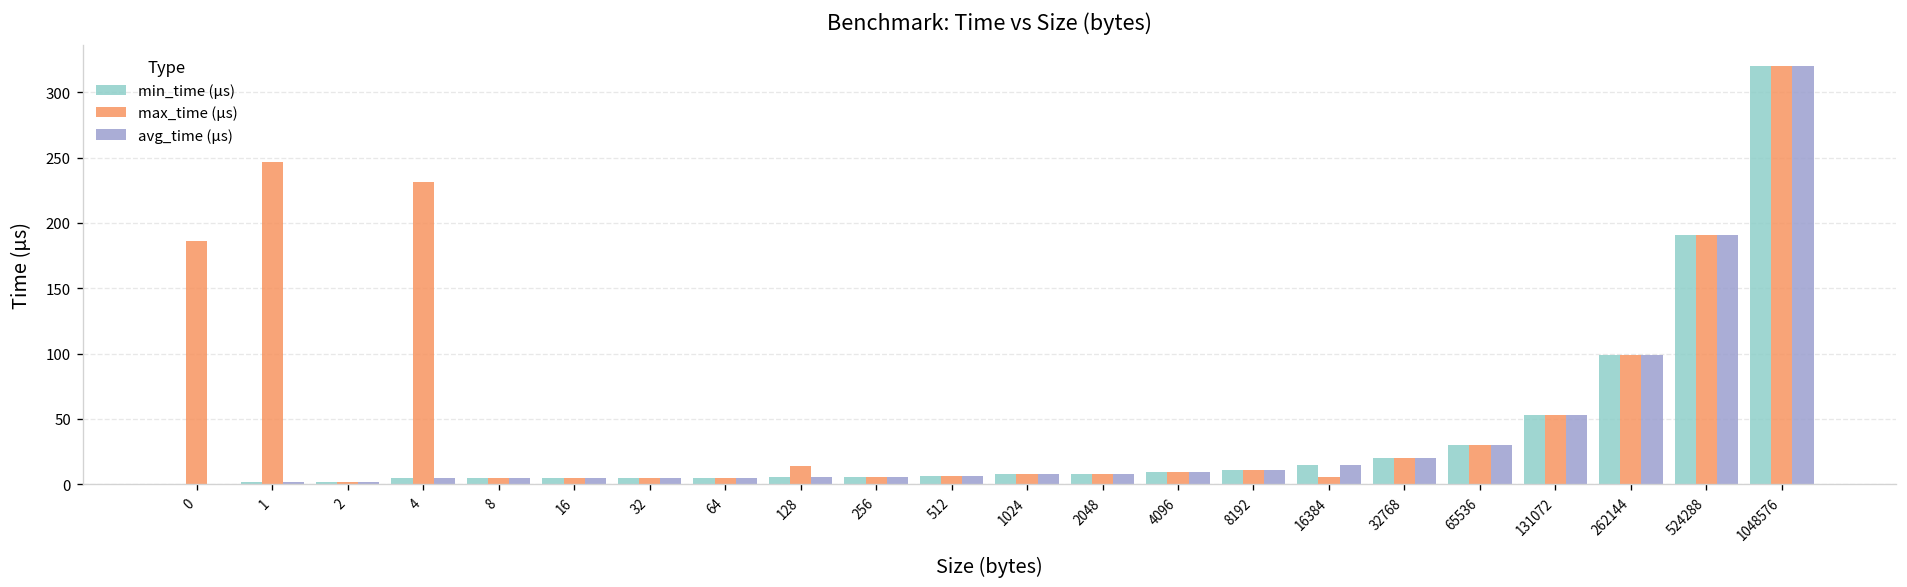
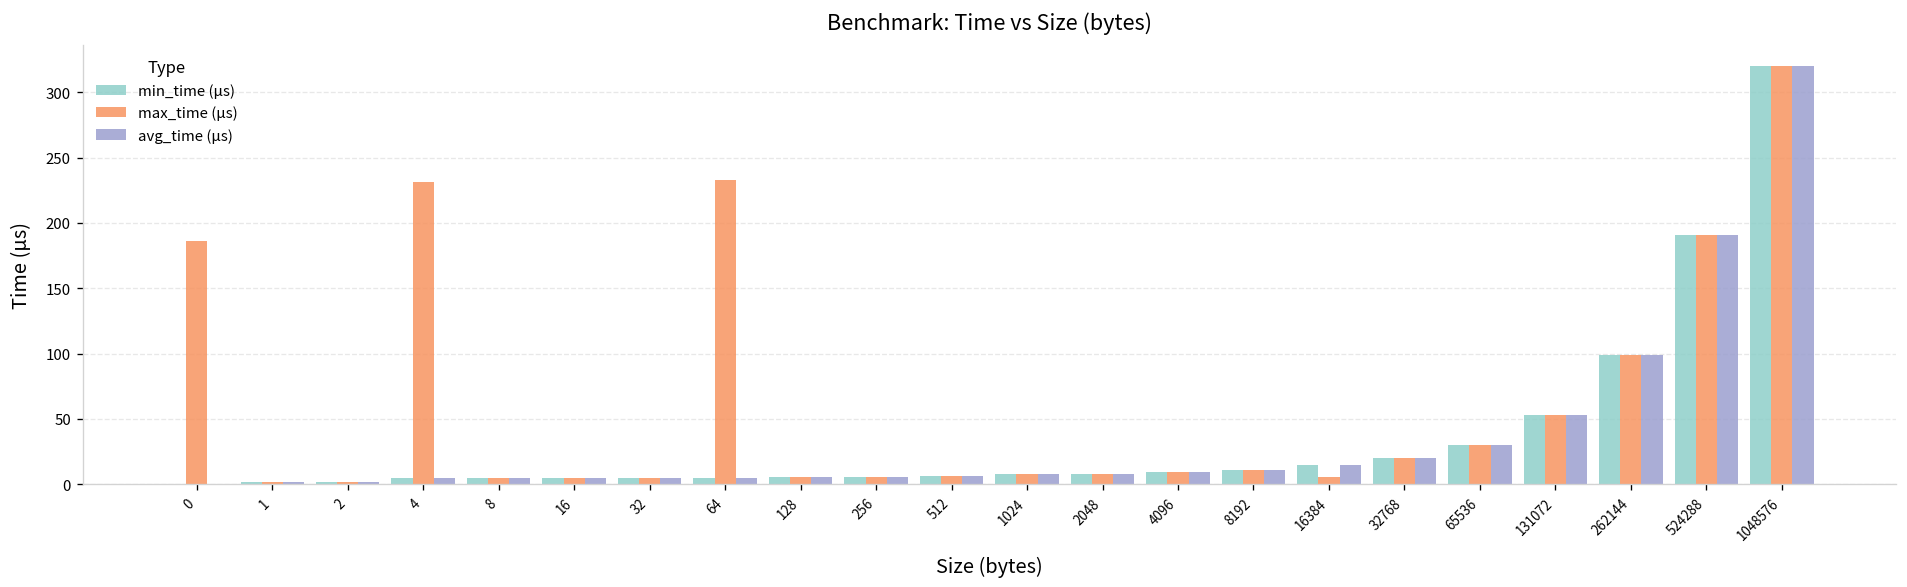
  {
    "max_time (µs)": {
      "0": 186,
-     "1": 247,
+     "1": 2,
      "4": 232,
      "8": 5,
      "16": 5,
      "32": 5,
-     "64": 5,
-     "128": 14,
+     "64": 233,
+     "128": 6,
      "256": 6,
      "512": 6,
      "1024": 8,
      "2048": 8,
      "4096": 9,
      "8192": 11,
      "16384": 5,
      "32768": 20,
      "65536": 30,
      "131072": 53,
      "262144": 99,
      "524288": 191,
      "1048576": 320
    }
  }
